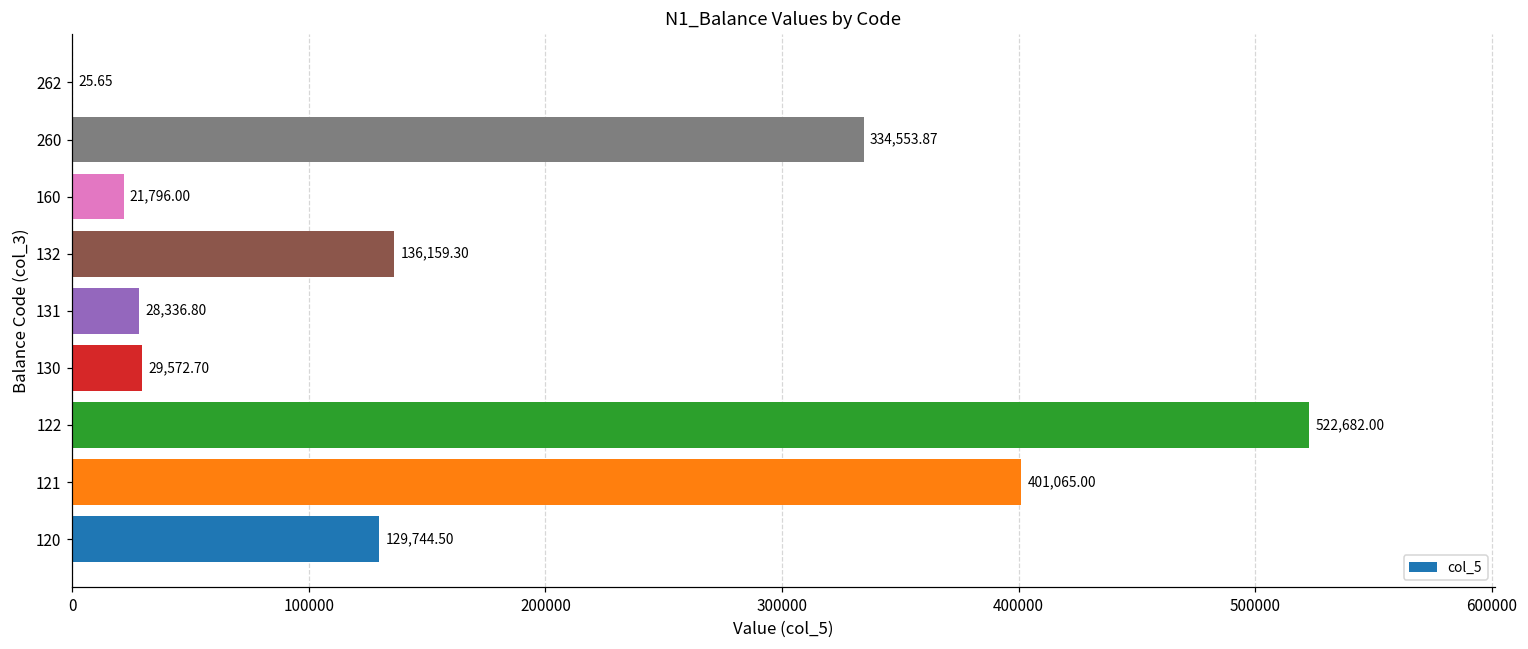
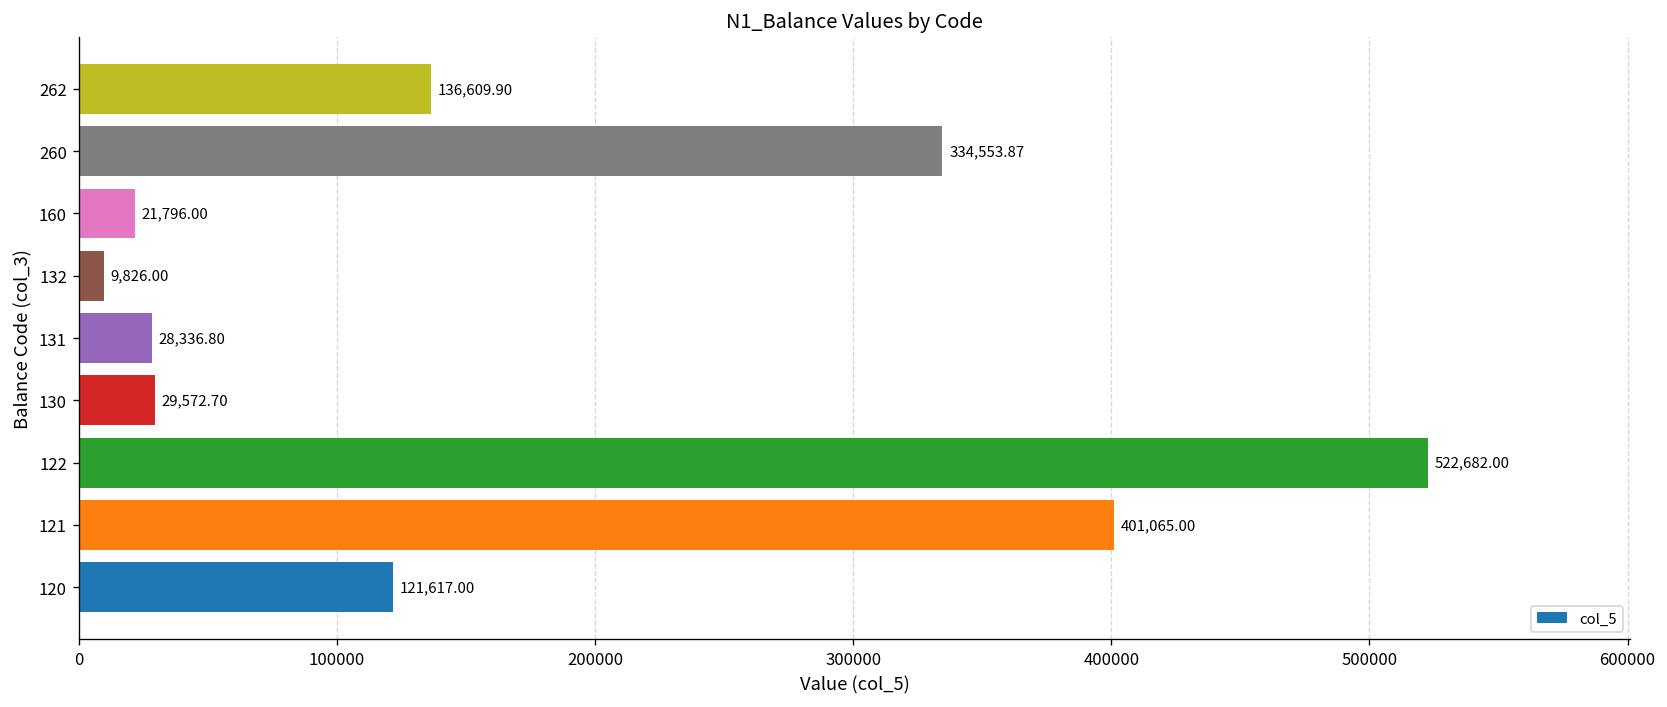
  {
-   "262": "25.65",
+   "262": "136,609.90",
    "260": "334,553.87",
    "160": "21,796.00",
-   "132": "136,159.30",
+   "132": "9,826.00",
    "131": "28,336.80",
    "130": "29,572.70",
    "122": "522,682.00",
    "121": "401,065.00",
-   "120": "129,744.50"
+   "120": "121,617.00"
  }
